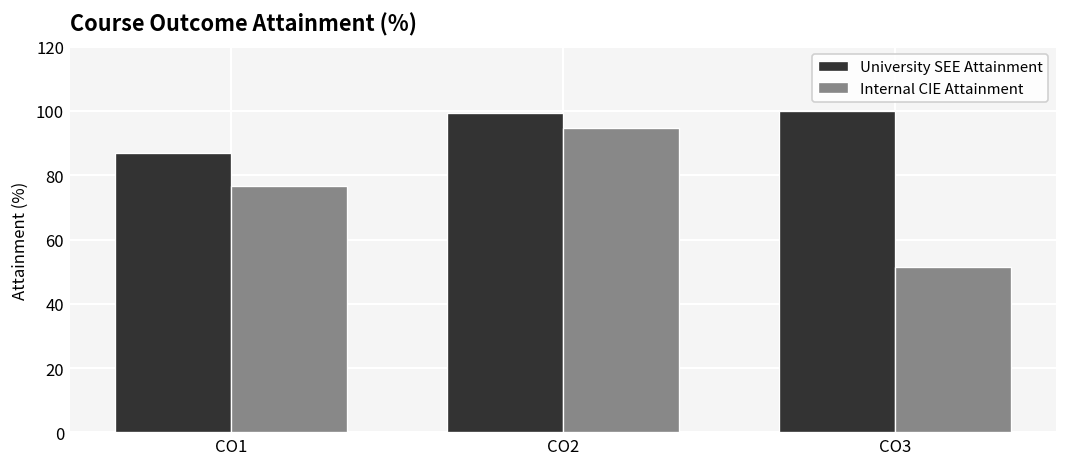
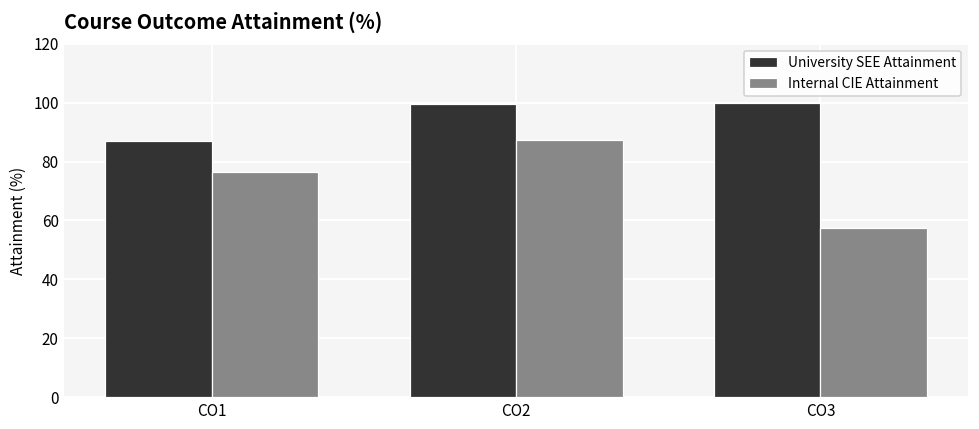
  {
    "University SEE Attainment": {
      "CO1": 87,
      "CO2": 99,
      "CO3": 100
    },
    "Internal CIE Attainment": {
      "CO1": 77,
-     "CO2": 95,
-     "CO3": 51
+     "CO2": 87,
+     "CO3": 57
    }
  }
